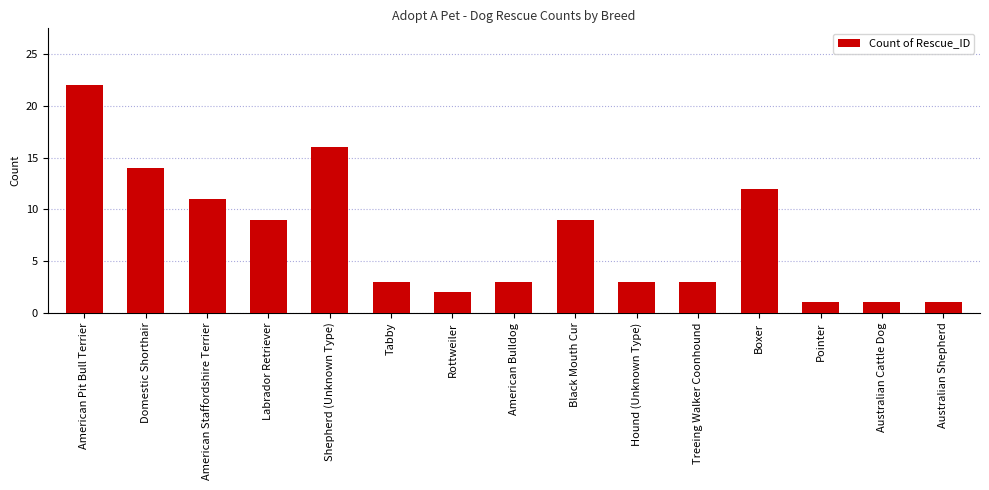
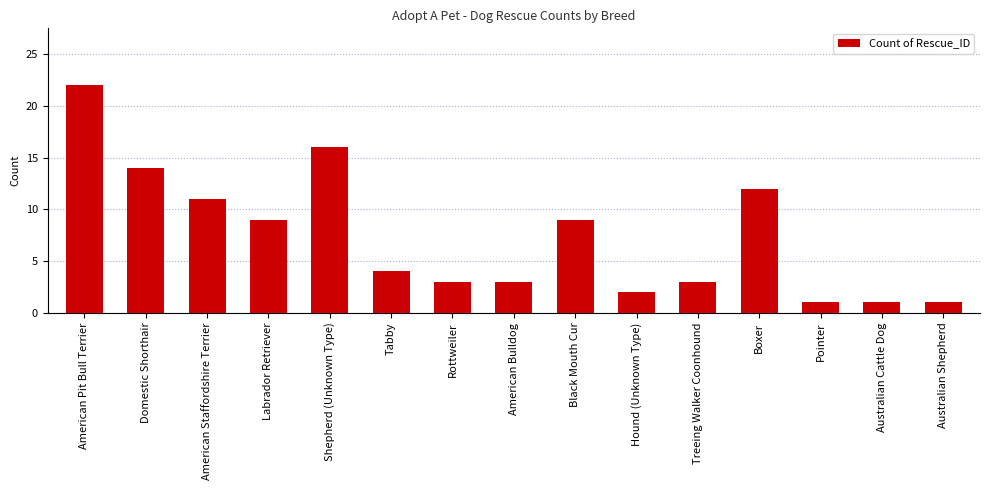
  {
    "American Pit Bull Terrier": 22,
    "Domestic Shorthair": 14,
    "American Staffordshire Terrier": 11,
    "Labrador Retriever": 9,
    "Shepherd (Unknown Type)": 16,
-   "Tabby": 3,
-   "Rottweiler": 2,
+   "Tabby": 4,
+   "Rottweiler": 3,
    "American Bulldog": 3,
    "Black Mouth Cur": 9,
-   "Hound (Unknown Type)": 3,
+   "Hound (Unknown Type)": 2,
    "Treeing Walker Coonhound": 3,
    "Boxer": 12,
    "Pointer": 1,
    "Australian Cattle Dog": 1,
    "Australian Shepherd": 1
  }
